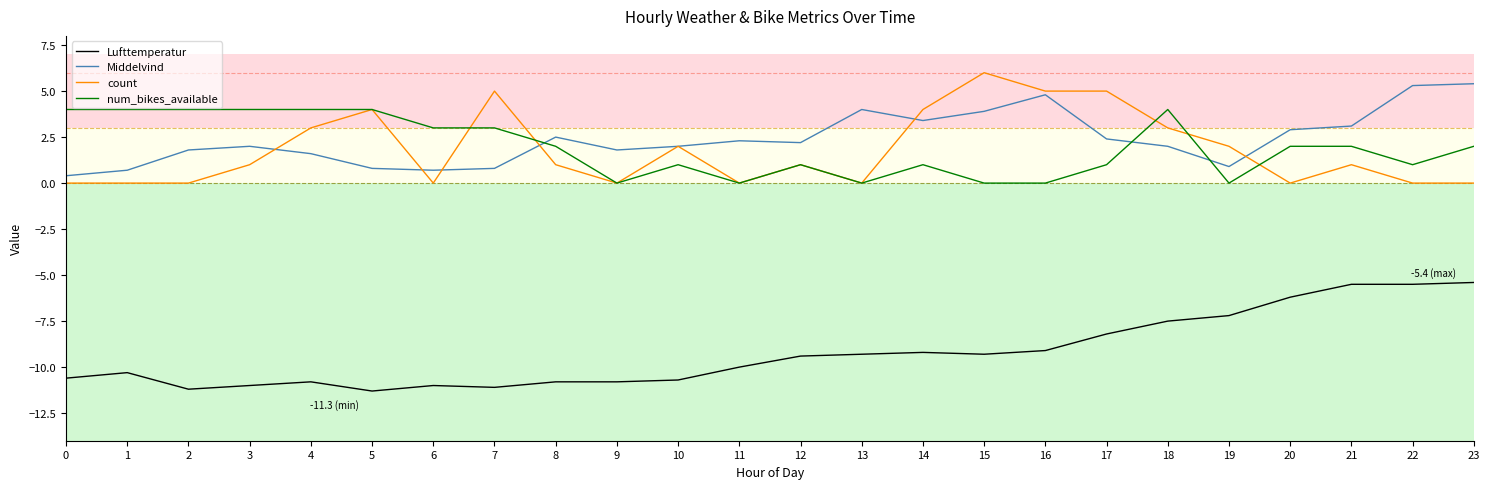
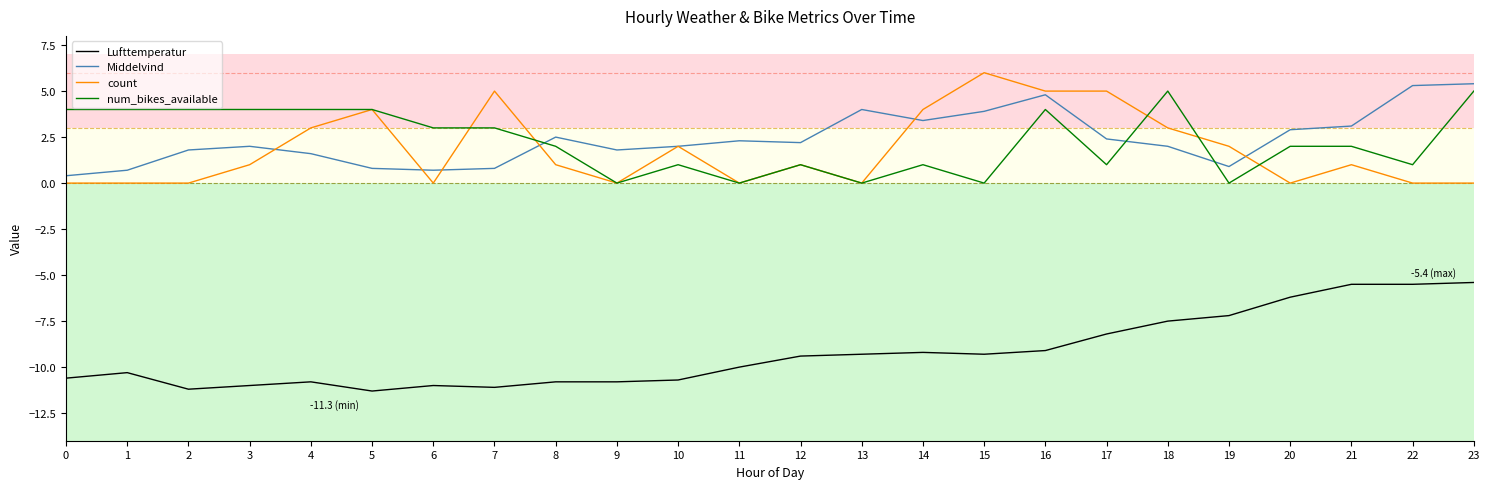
  {
    "Lufttemperatur": {
      "5": -11.3,
      "23": -5.4
    },
    "Middelvind": {
      "0": 0.4,
      "1": 0.7,
      "2": 1.8,
      "3": 2,
      "4": 1.6,
      "5": 0.8,
      "6": 0.7,
      "7": 0.8,
      "8": 2.5,
      "9": 1.8,
      "11": 2.3,
      "12": 2.2,
      "13": 4,
      "14": 3.4,
      "15": 4,
      "16": 4.8,
      "17": 2.4,
      "18": 2,
      "19": 1,
      "20": 3,
      "21": 3,
      "22": 5.3,
      "23": 5.4
    },
    "count": {
      "0": 0,
      "1": 0,
      "2": 0,
      "3": 1,
      "4": 3,
      "6": 0,
      "7": 5,
      "8": 1,
      "14": 4,
      "15": 6,
      "16": 5,
      "17": 5,
      "18": 3,
      "19": 2,
      "20": 0,
      "21": 1,
      "22": 0,
      "23": 0
    },
    "num_bikes_available": {
      "0": 4,
      "1": 4,
      "2": 4,
      "3": 4,
      "4": 4,
      "6": 3,
      "7": 3,
      "8": 2,
      "10": 1,
      "14": 1,
      "15": 0,
-     "16": 0,
+     "16": 4,
      "17": 1,
-     "18": 4,
+     "18": 5,
      "19": 0,
      "20": 2,
      "21": 2,
      "22": 1,
-     "23": 2
+     "23": 5
    }
  }
